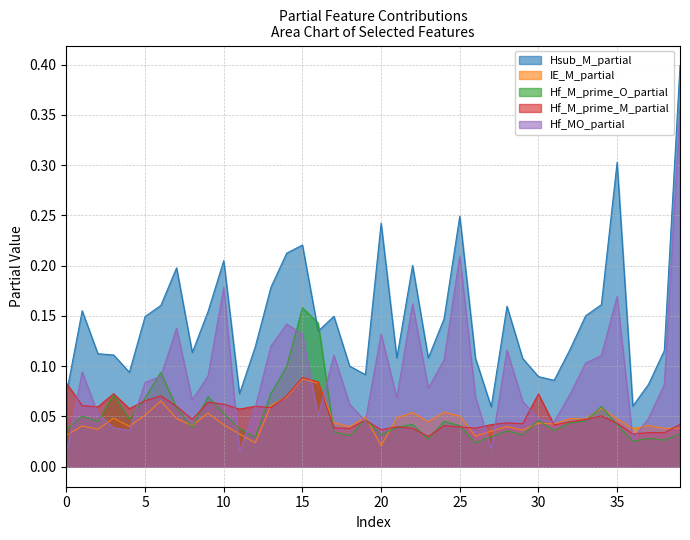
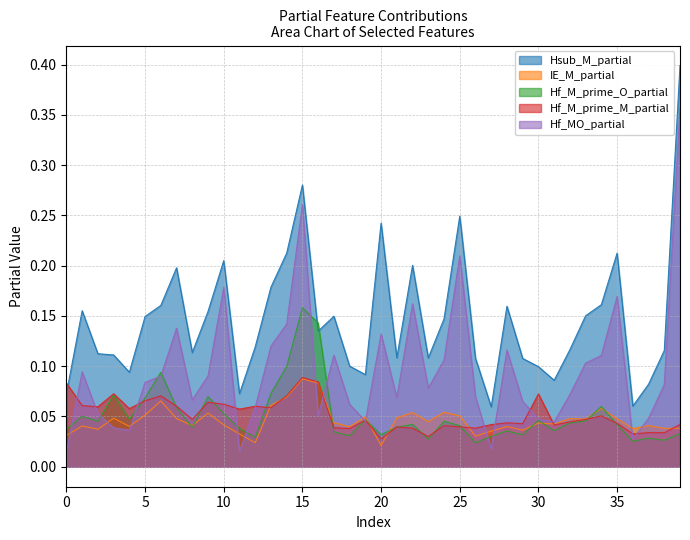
  {
    "Hsub_M_partial": {
      "0": 0.073,
      "5": 0.149,
      "10": 0.205,
-     "15": 0.221,
+     "15": 0.280,
      "20": 0.242,
      "25": 0.249,
-     "30": 0.090,
-     "35": 0.303
+     "30": 0.100,
+     "35": 0.213
    },
    "IE_M_partial": {
      "0": 0.031,
      "5": 0.051,
      "10": 0.042,
      "20": 0.021,
      "25": 0.051,
      "30": 0.043,
      "35": 0.048
    },
    "Hf_M_prime_O_partial": {
      "0": 0.037,
      "5": 0.069,
      "10": 0.053,
      "15": 0.158,
      "20": 0.032
    },
    "Hf_M_prime_M_partial": {
      "0": 0.083,
      "5": 0.066,
      "10": 0.062,
-     "20": 0.037,
+     "20": 0.028,
      "30": 0.072
    },
    "Hf_MO_partial": {
      "0": 0.014,
      "5": 0.084,
      "10": 0.178,
-     "15": 0.132,
+     "15": 0.261,
      "20": 0.132,
      "25": 0.210,
      "35": 0.169
    }
  }
